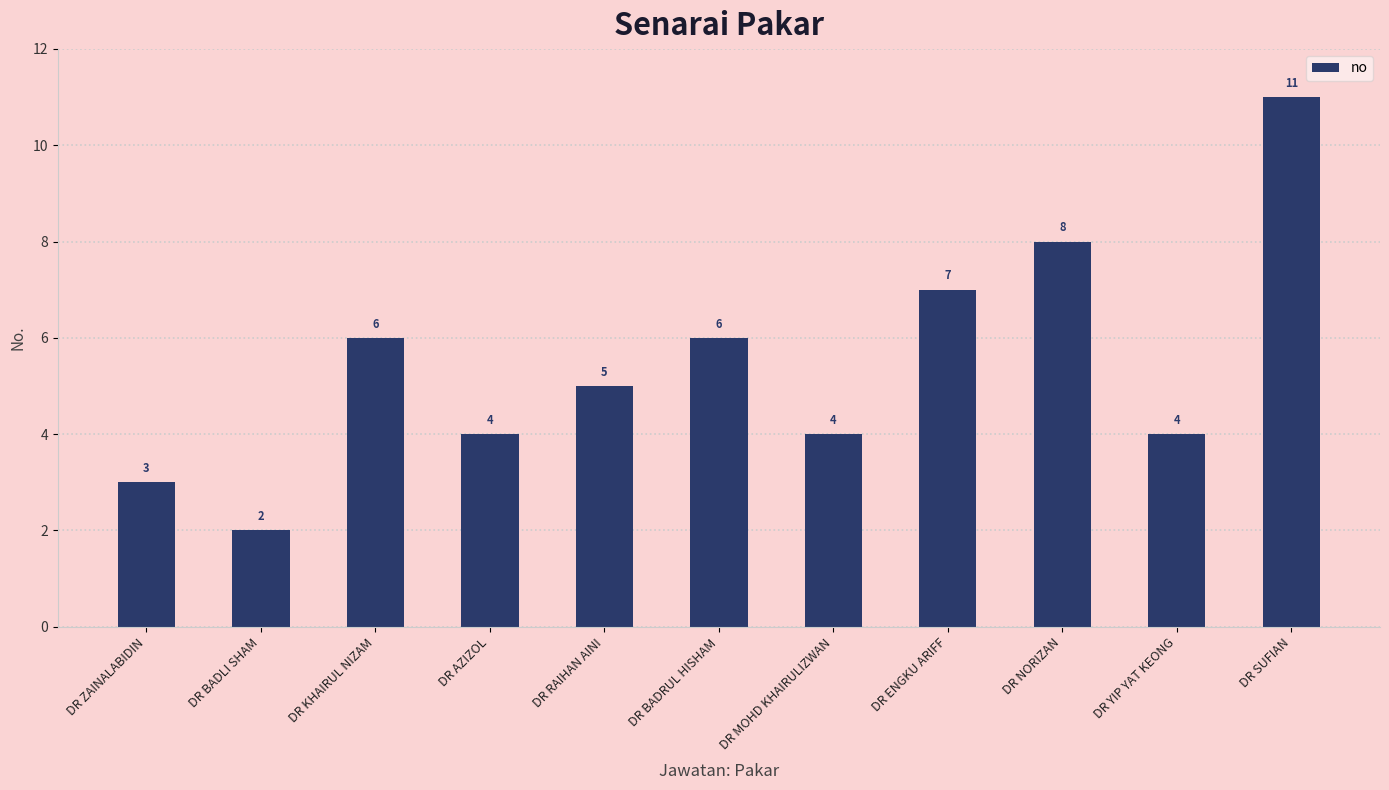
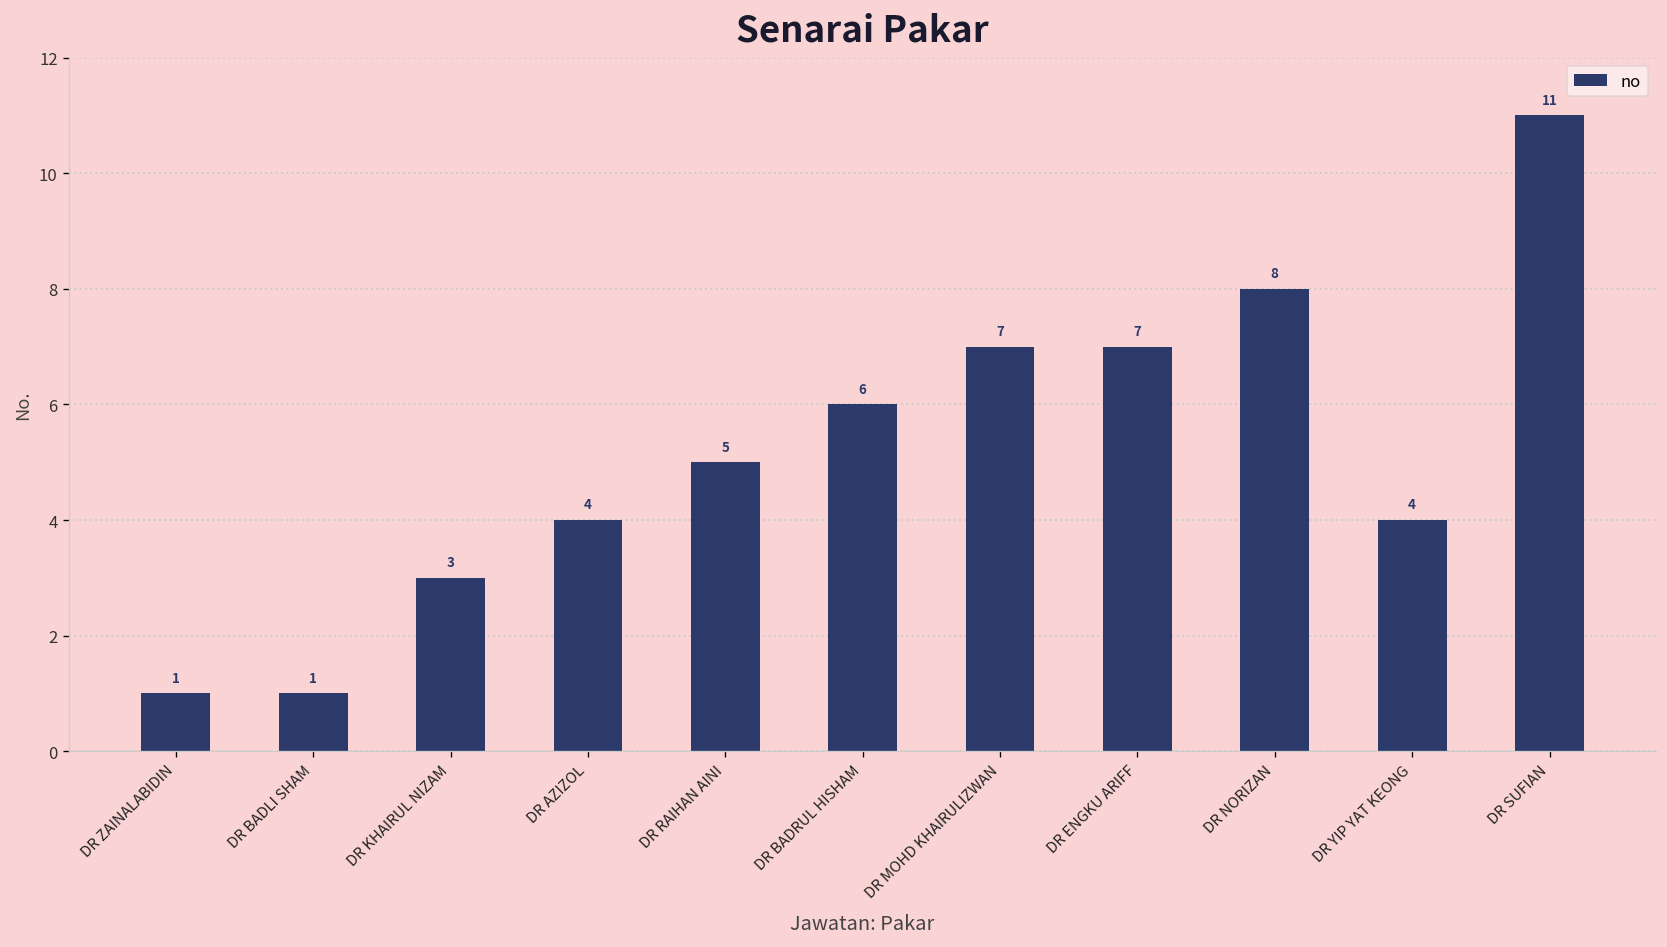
  {
-   "DR ZAINALABIDIN": 3,
-   "DR BADLI SHAM": 2,
-   "DR KHAIRUL NIZAM": 6,
+   "DR ZAINALABIDIN": 1,
+   "DR BADLI SHAM": 1,
+   "DR KHAIRUL NIZAM": 3,
    "DR AZIZOL": 4,
    "DR RAIHAN AINI": 5,
    "DR BADRUL HISHAM": 6,
-   "DR MOHD KHAIRULIZWAN": 4,
+   "DR MOHD KHAIRULIZWAN": 7,
    "DR ENGKU ARIFF": 7,
    "DR NORIZAN": 8,
    "DR YIP YAT KEONG": 4,
    "DR SUFIAN": 11
  }
